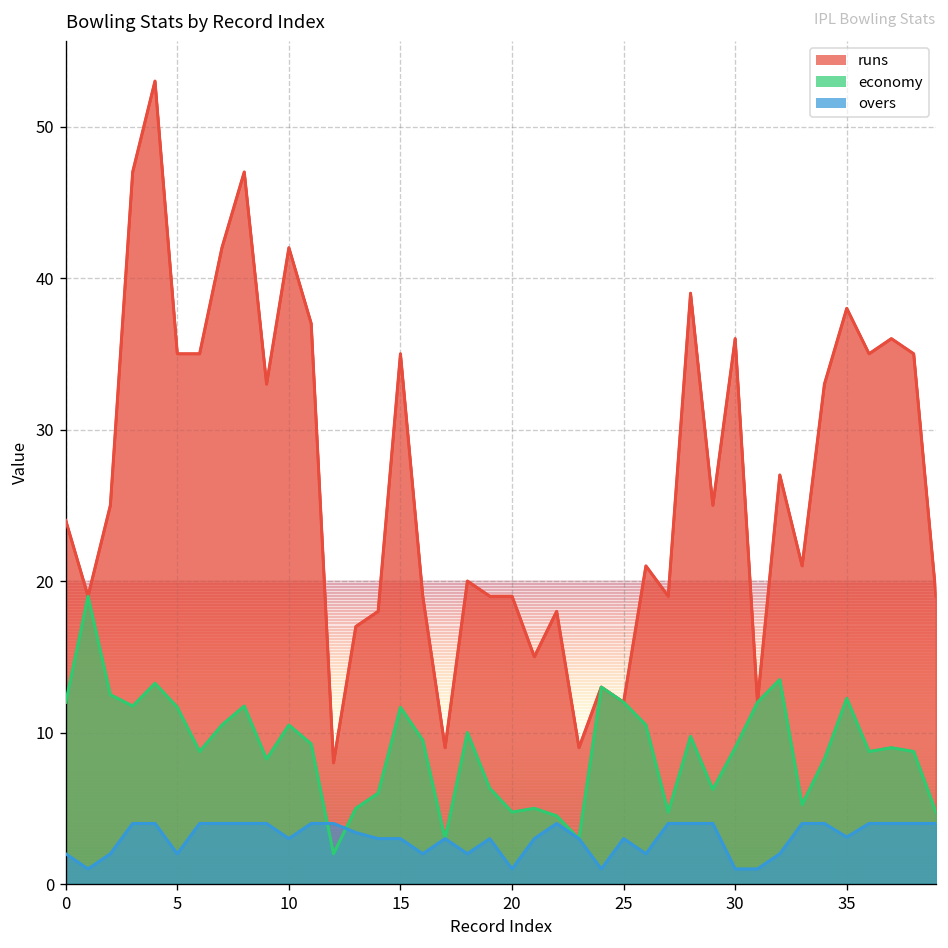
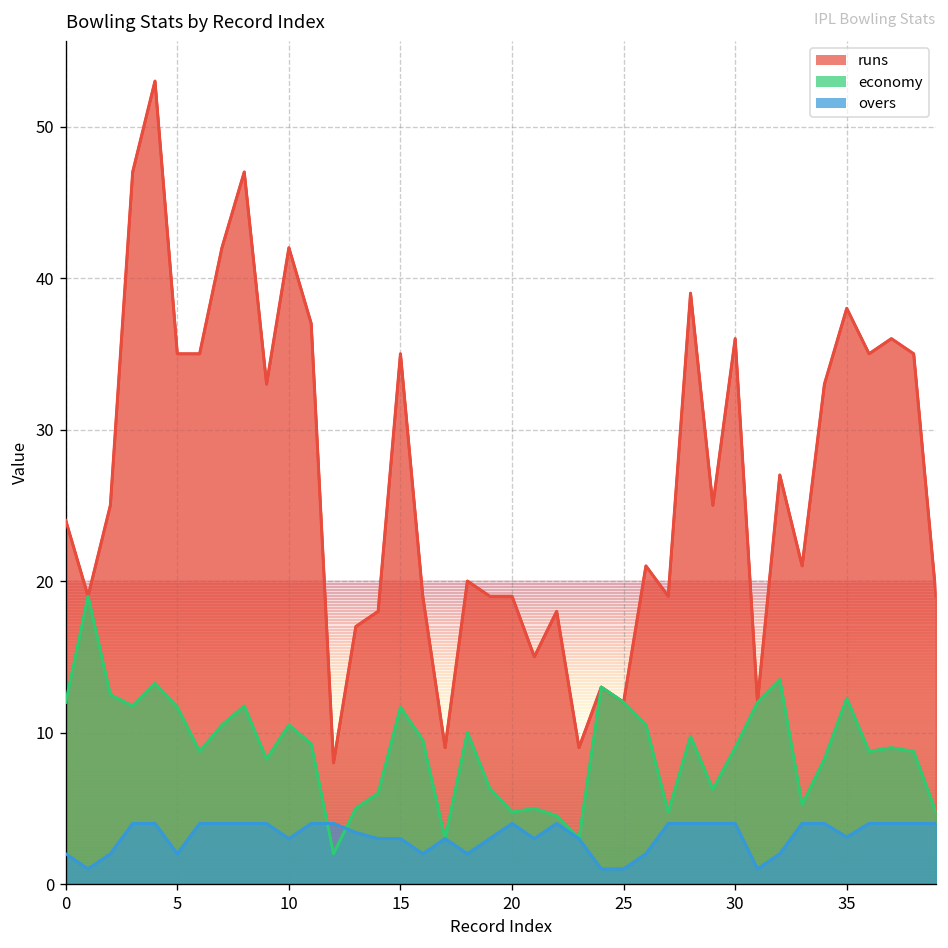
  {
    "overs": {
      "5": 2,
      "10": 3,
      "15": 3,
-     "20": 1,
-     "25": 3,
-     "30": 1,
+     "20": 4,
+     "25": 1,
+     "30": 4,
      "35": 3
    }
  }
